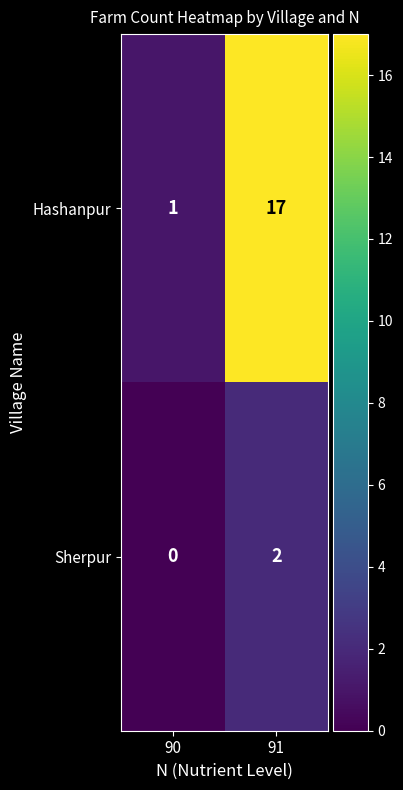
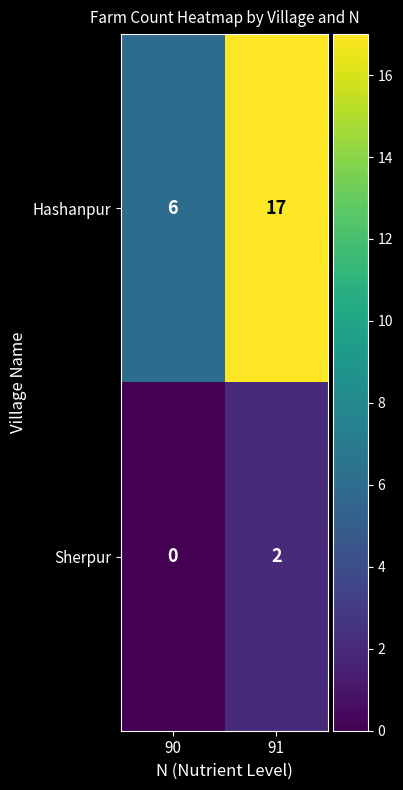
  {
    "Hashanpur": {
-     "90": 1,
+     "90": 6,
      "91": 17
    },
    "Sherpur": {
      "90": 0,
      "91": 2
    }
  }
